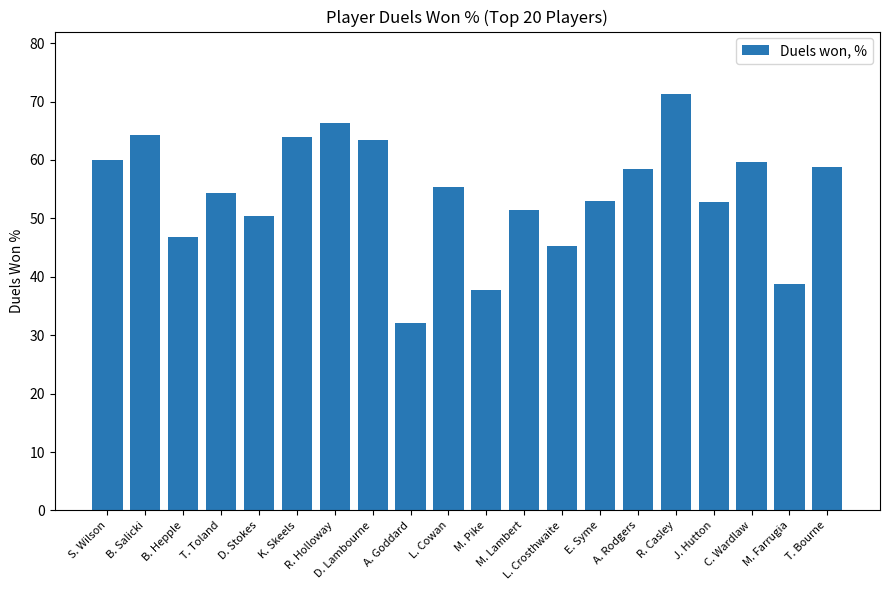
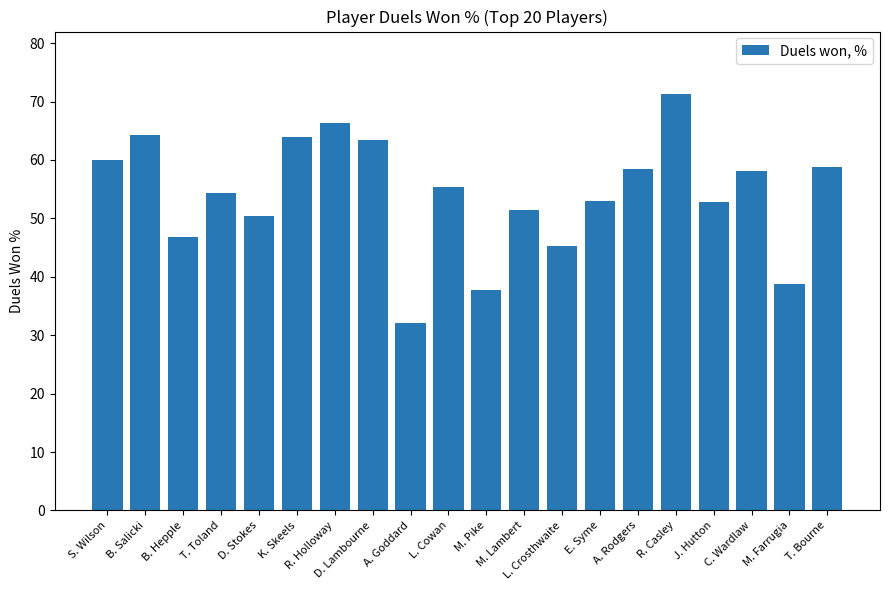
  {
    "S. Wilson": 60,
    "B. Salicki": 64,
    "B. Hepple": 47,
    "T. Toland": 54,
    "D. Stokes": 50,
    "K. Skeels": 64,
    "R. Holloway": 66,
    "D. Lambourne": 63,
    "A. Goddard": 32,
    "L. Cowan": 55,
    "M. Pike": 38,
    "M. Lambert": 51,
    "L. Crosthwaite": 45,
    "E. Syme": 53,
    "A. Rodgers": 58,
    "R. Casley": 71,
    "J. Hutton": 53,
-   "C. Wardlaw": 60,
+   "C. Wardlaw": 58,
    "M. Farrugia": 39,
    "T. Bourne": 59
  }
